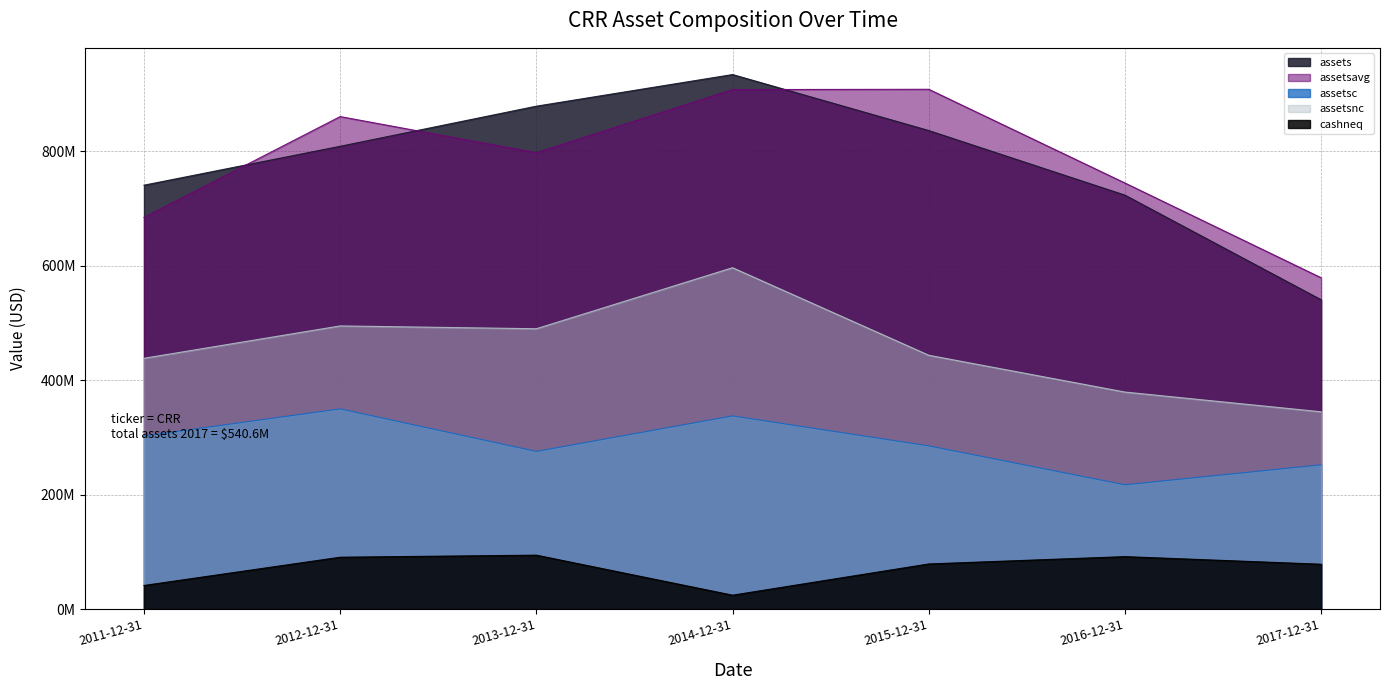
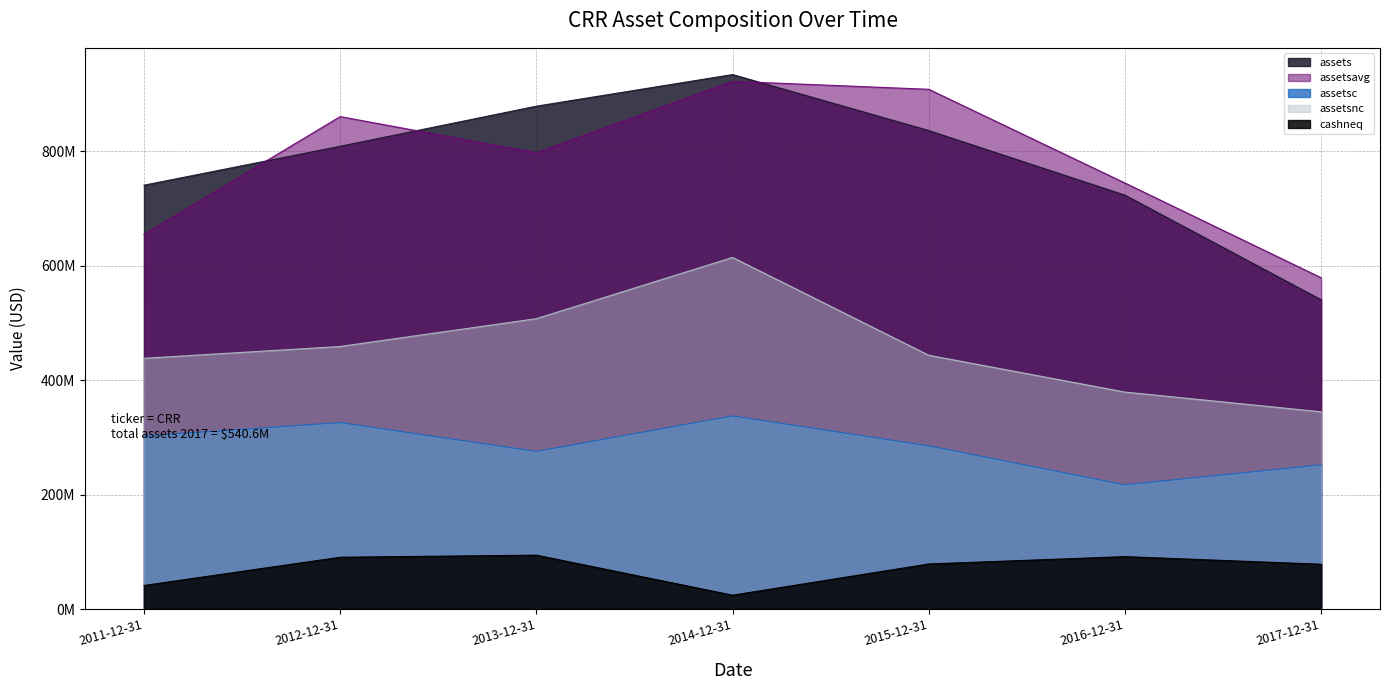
  {
    "assetsavg": {
-     "2011-12-31": 680000000,
+     "2011-12-31": 660000000,
      "2012-12-31": 860000000,
      "2013-12-31": 800000000,
-     "2014-12-31": 910000000,
+     "2014-12-31": 920000000,
      "2015-12-31": 910000000,
      "2016-12-31": 740000000,
      "2017-12-31": 580000000
    },
    "assetsc": {
-     "2012-12-31": 350000000,
+     "2012-12-31": 330000000,
      "2013-12-31": 280000000,
      "2014-12-31": 340000000,
      "2015-12-31": 290000000,
      "2016-12-31": 220000000,
      "2017-12-31": 250000000
    },
    "assetsnc": {
      "2011-12-31": 440000000,
-     "2012-12-31": 490000000,
-     "2013-12-31": 490000000,
-     "2014-12-31": 600000000,
+     "2012-12-31": 460000000,
+     "2013-12-31": 510000000,
+     "2014-12-31": 610000000,
      "2015-12-31": 440000000,
      "2016-12-31": 380000000,
      "2017-12-31": 340000000
    }
  }
